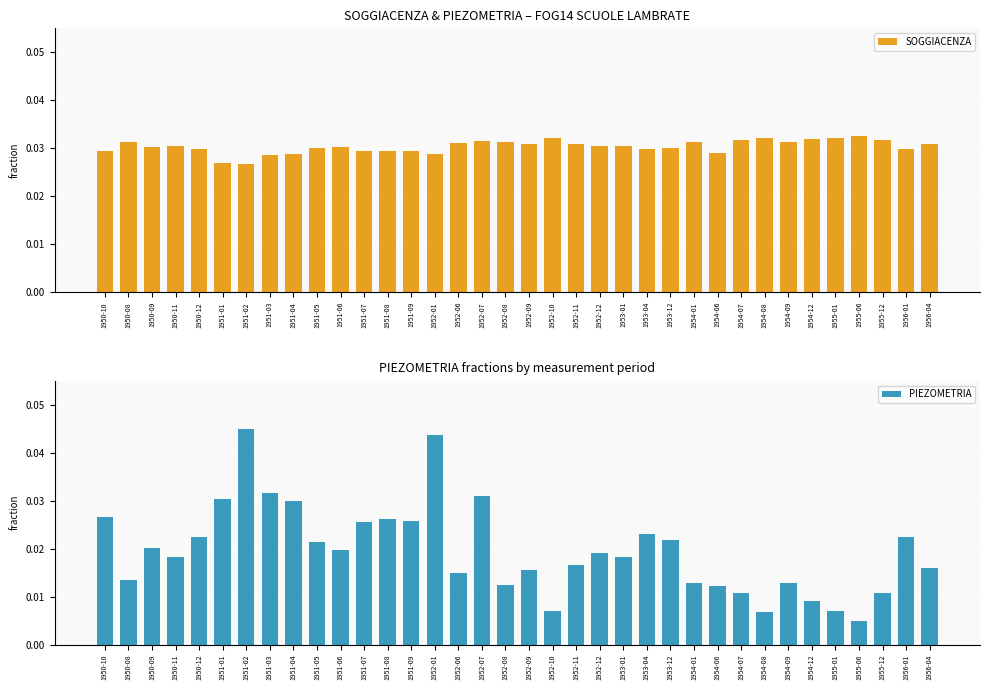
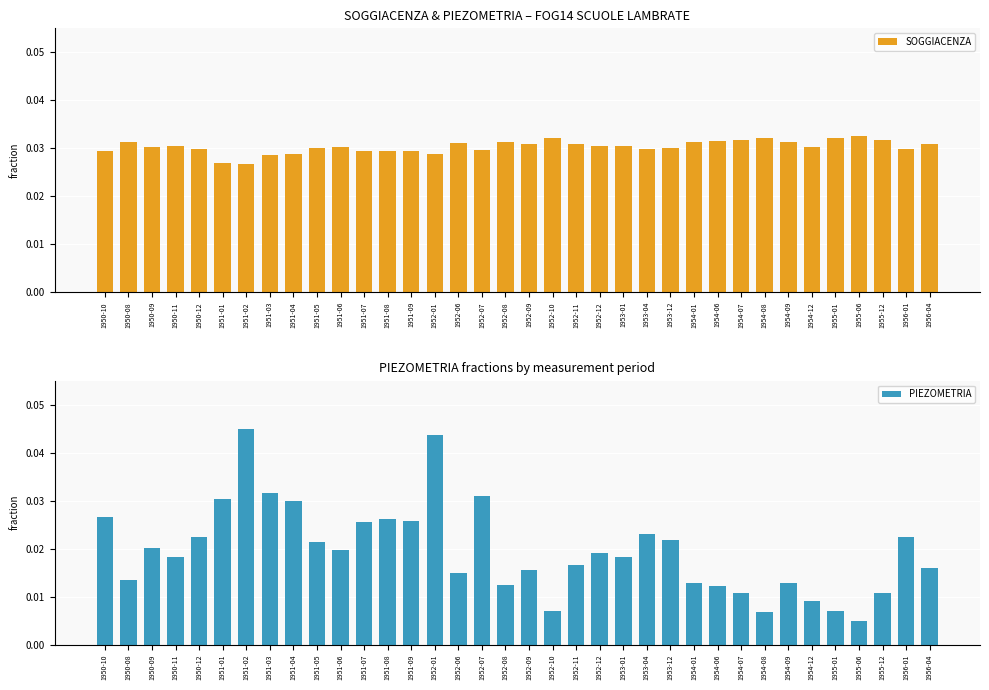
  {
    "SOGGIACENZA & PIEZOMETRIA – FOG14 SCUOLE LAMBRATE": {
      "1950-10": 0.029,
      "1950-08": 0.031,
      "1950-09": 0.030,
      "1950-11": 0.031,
      "1950-12": 0.030,
      "1951-01": 0.027,
      "1951-02": 0.027,
      "1951-03": 0.029,
      "1951-04": 0.029,
      "1951-05": 0.030,
      "1951-06": 0.030,
      "1951-07": 0.030,
      "1951-08": 0.029,
      "1951-09": 0.029,
      "1952-01": 0.029,
      "1952-06": 0.031,
-     "1952-07": 0.031,
+     "1952-07": 0.030,
      "1952-08": 0.031,
      "1952-09": 0.031,
      "1952-10": 0.032,
      "1952-11": 0.031,
      "1952-12": 0.030,
      "1953-01": 0.031,
      "1953-04": 0.030,
      "1953-12": 0.030,
      "1954-01": 0.031,
-     "1954-06": 0.029,
+     "1954-06": 0.031,
      "1954-07": 0.032,
      "1954-08": 0.032,
      "1954-09": 0.031,
-     "1954-12": 0.032,
+     "1954-12": 0.030,
      "1955-01": 0.032,
      "1955-06": 0.033,
      "1955-12": 0.032,
      "1956-01": 0.030,
      "1956-04": 0.031
    },
    "PIEZOMETRIA fractions by measurement period": {
      "1950-10": 0.027,
      "1950-08": 0.014,
      "1950-09": 0.020,
      "1950-11": 0.018,
      "1950-12": 0.022,
      "1951-01": 0.030,
      "1951-02": 0.045,
      "1951-03": 0.032,
      "1951-04": 0.030,
      "1951-05": 0.021,
      "1951-06": 0.020,
      "1951-07": 0.026,
      "1951-08": 0.026,
      "1951-09": 0.026,
      "1952-01": 0.044,
      "1952-06": 0.015,
      "1952-07": 0.031,
      "1952-08": 0.013,
      "1952-09": 0.016,
      "1952-10": 0.007,
      "1952-11": 0.017,
      "1952-12": 0.019,
      "1953-01": 0.018,
      "1953-04": 0.023,
      "1953-12": 0.022,
      "1954-01": 0.013,
      "1954-06": 0.012,
      "1954-07": 0.011,
      "1954-08": 0.007,
      "1954-09": 0.013,
      "1954-12": 0.009,
      "1955-01": 0.007,
      "1955-06": 0.005,
      "1955-12": 0.011,
      "1956-01": 0.022,
      "1956-04": 0.016
    }
  }
